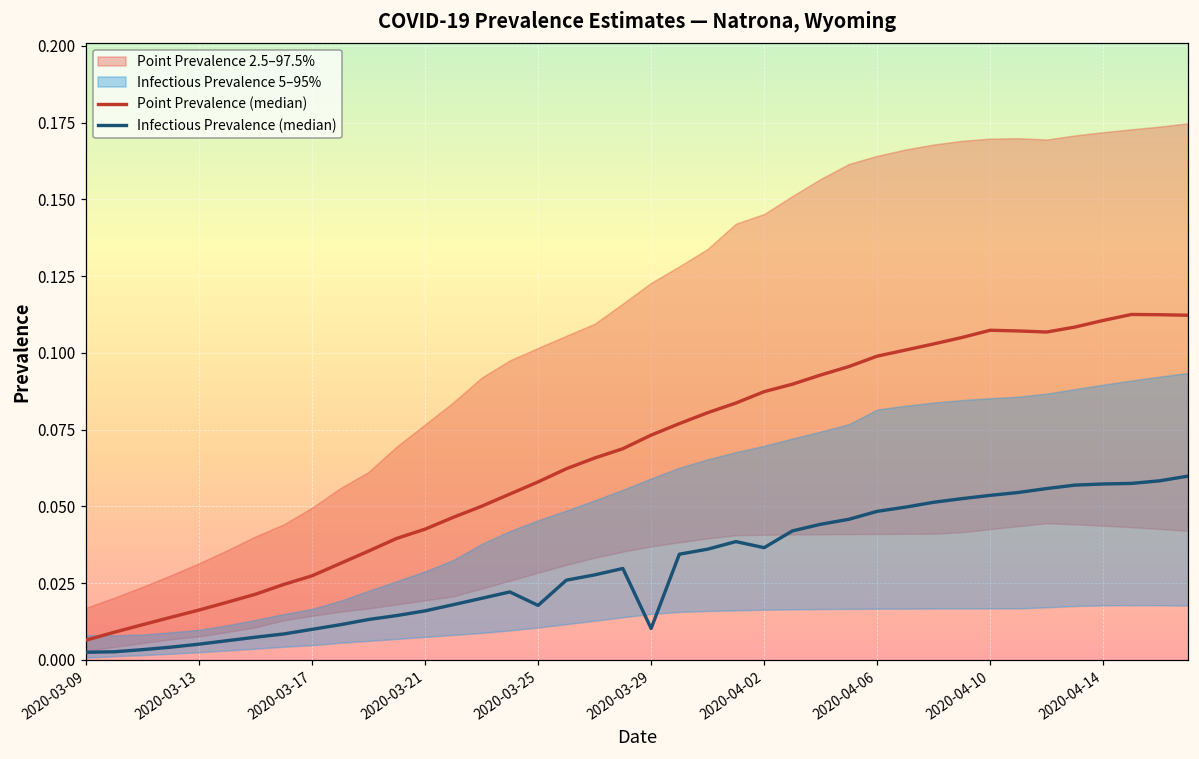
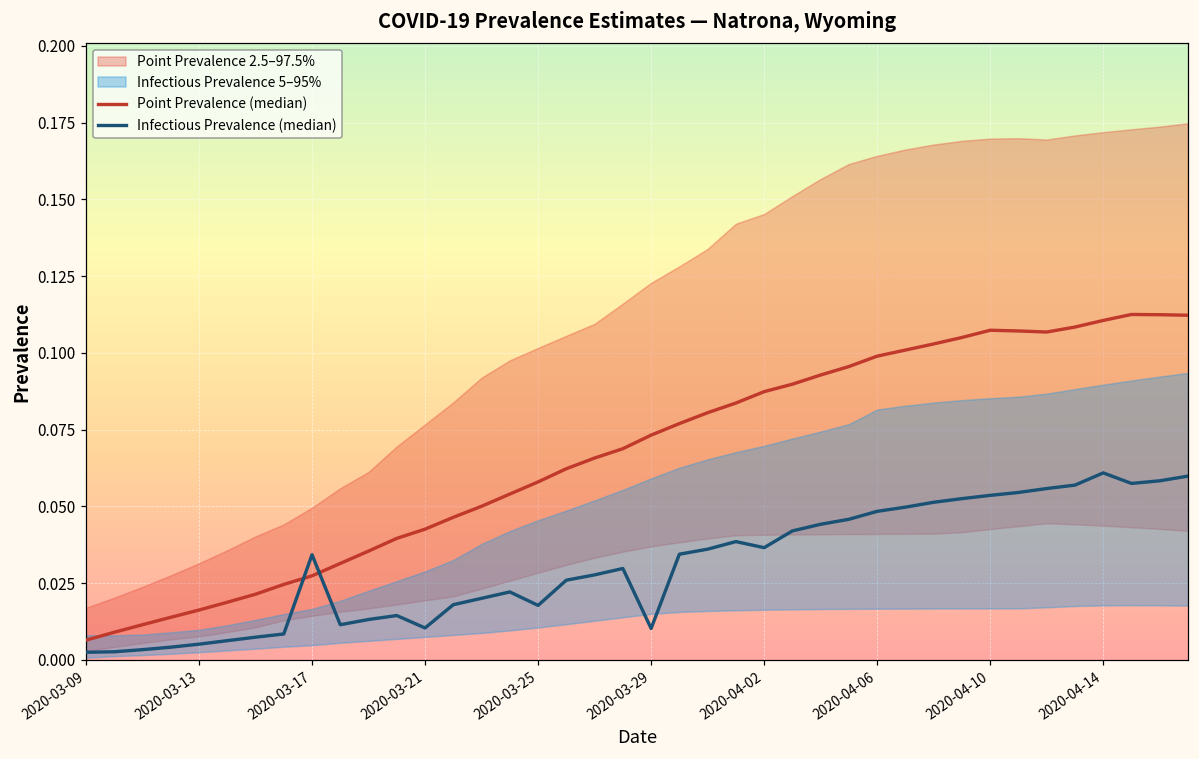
  {
    "Infectious Prevalence (median)": {
      "2020-03-09": 0.002,
      "2020-03-13": 0.005,
-     "2020-03-17": 0.010,
-     "2020-03-21": 0.016,
+     "2020-03-17": 0.034,
+     "2020-03-21": 0.010,
      "2020-03-25": 0.018,
      "2020-03-29": 0.010,
      "2020-04-02": 0.037,
      "2020-04-06": 0.048,
      "2020-04-10": 0.054,
-     "2020-04-14": 0.057
+     "2020-04-14": 0.061
    }
  }
